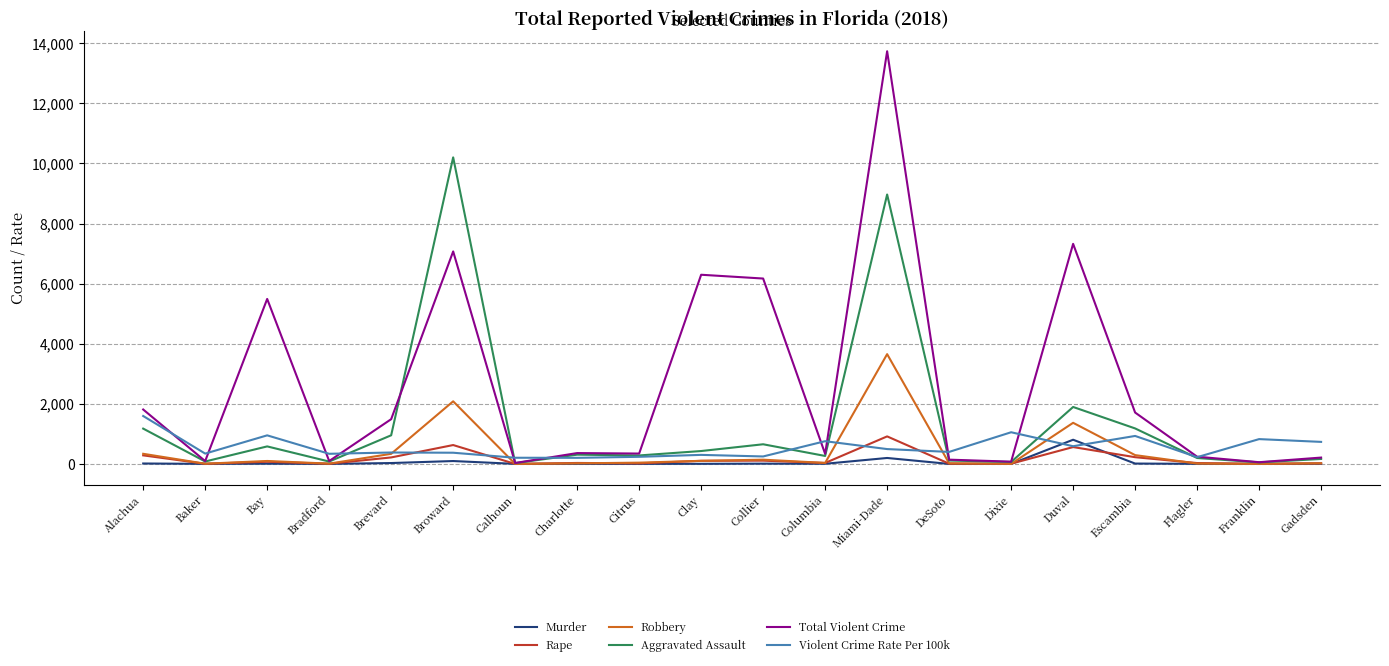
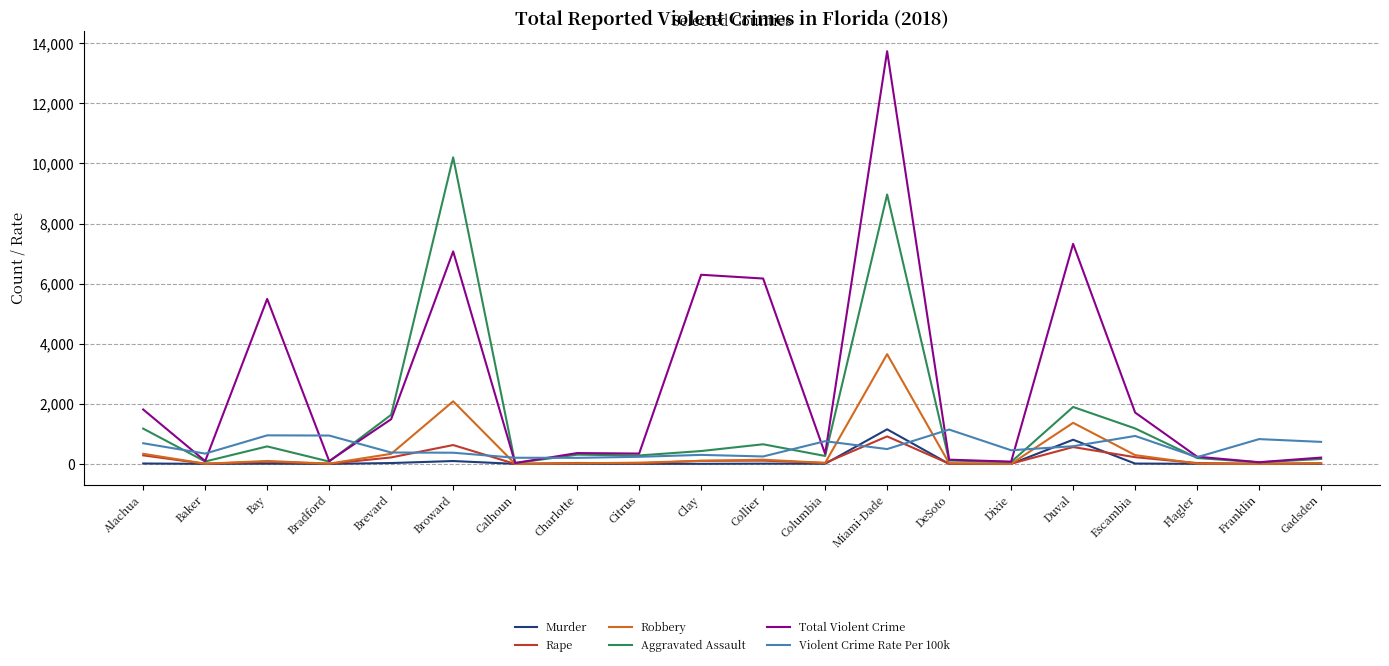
  {
    "Murder": {
      "Alachua": "0",
      "Brevard": "0",
      "Broward": "100",
      "Clay": "0",
      "Collier": "0",
-     "Miami-Dade": "200",
+     "Miami-Dade": "1,200",
      "Duval": "800",
      "Escambia": "0"
    },
    "Aggravated Assault": {
      "Alachua": "1,200",
      "Bay": "600",
-     "Brevard": "1,000",
+     "Brevard": "1,600",
      "Broward": "10,200",
      "Clay": "400",
      "Collier": "700",
      "Miami-Dade": "9,000",
      "Duval": "1,900",
      "Escambia": "1,200"
    },
    "Total Violent Crime": {
      "Alachua": "1,800",
      "Bay": "5,500",
      "Brevard": "1,500",
      "Broward": "7,100",
      "Clay": "6,300",
      "Collier": "6,200",
      "Miami-Dade": "13,700",
      "Duval": "7,300",
      "Escambia": "1,700"
    },
    "Violent Crime Rate Per 100k": {
-     "Alachua": "1,600",
+     "Alachua": "700",
      "Baker": "300",
      "Bay": "1,000",
-     "Bradford": "300",
+     "Bradford": "900",
      "Broward": "400",
      "Calhoun": "200",
      "Charlotte": "200",
      "Clay": "300",
      "Collier": "200",
      "Columbia": "800",
      "Miami-Dade": "500",
-     "DeSoto": "400",
-     "Dixie": "1,100",
+     "DeSoto": "1,100",
+     "Dixie": "500",
      "Escambia": "900",
      "Franklin": "800",
      "Gadsden": "700"
    }
  }
